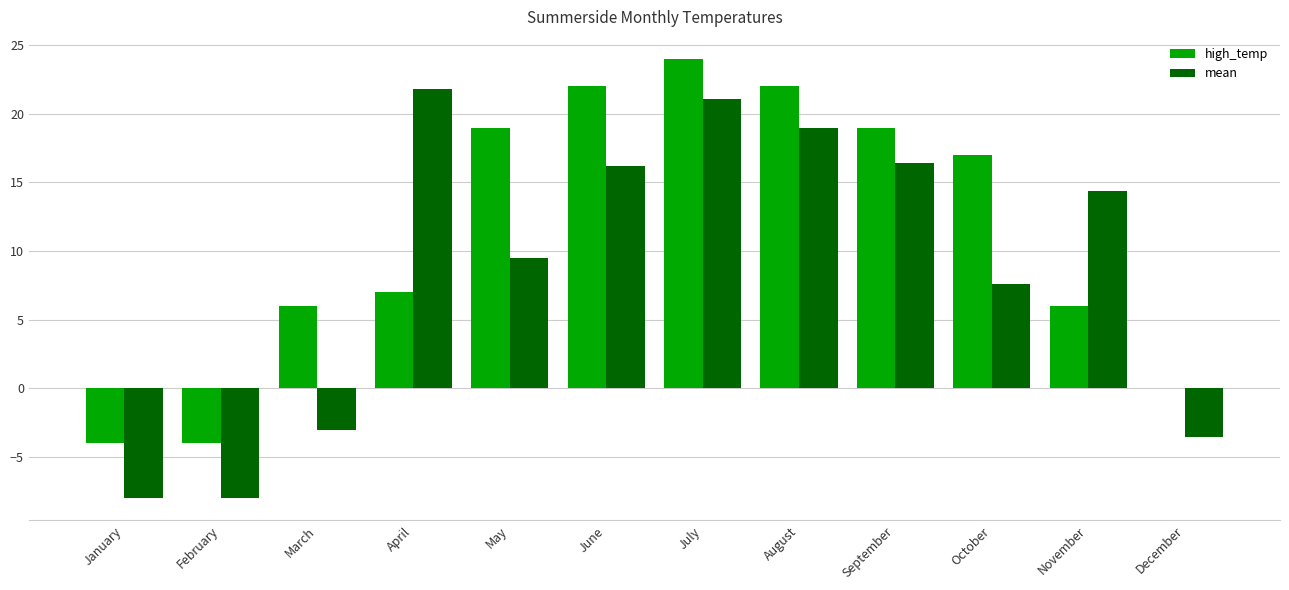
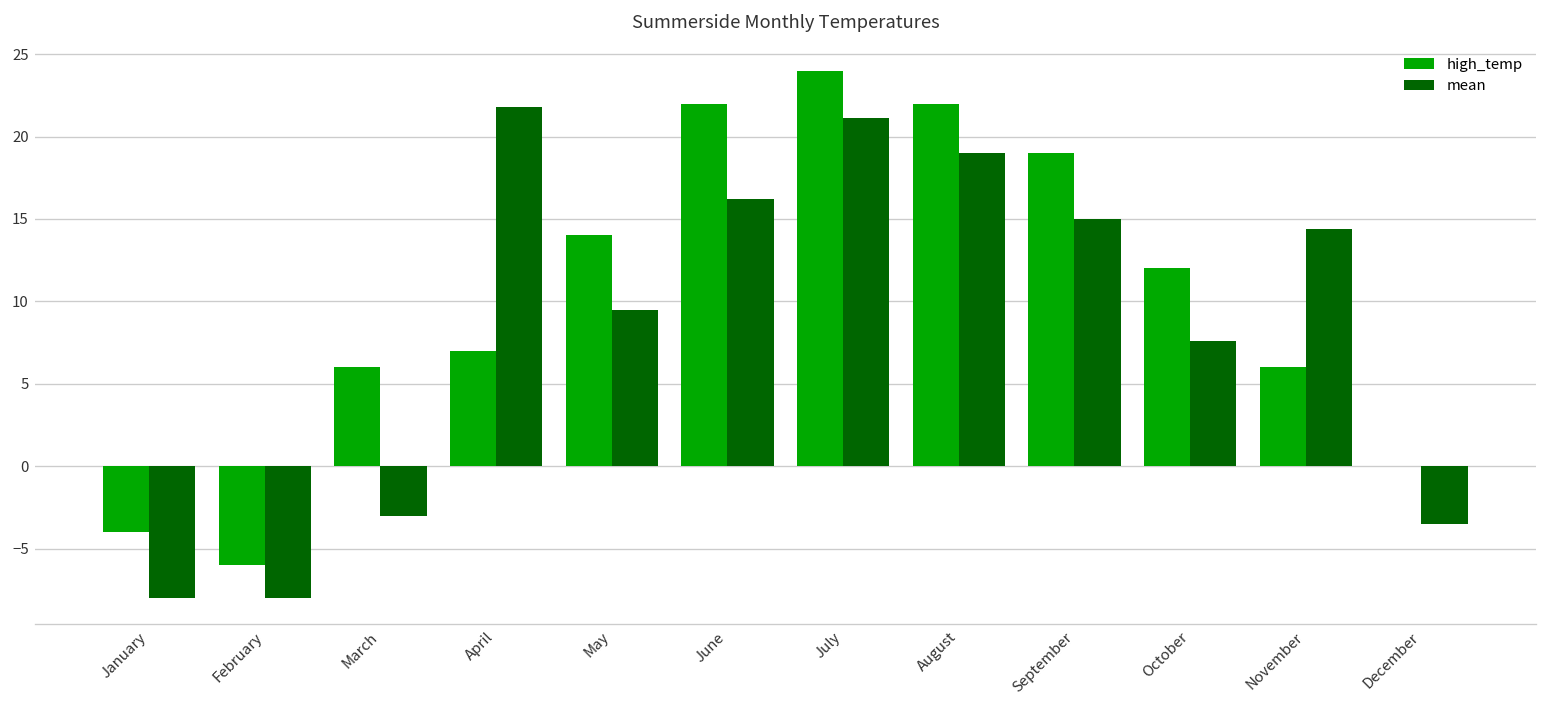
  {
    "high_temp": {
      "January": -4,
-     "February": -4,
+     "February": -6,
      "March": 6,
      "April": 7,
-     "May": 19,
+     "May": 14,
      "June": 22,
      "July": 24,
      "August": 22,
      "September": 19,
-     "October": 17,
+     "October": 12,
      "November": 6,
      "December": 0
    },
    "mean": {
      "January": -8.0,
      "February": -8.0,
      "March": -3.0,
      "April": 21.8,
      "May": 9.5,
      "June": 16.2,
      "July": 21.1,
      "August": 19.0,
-     "September": 16.4,
+     "September": 15.0,
      "October": 7.6,
      "November": 14.4,
      "December": -3.5
    }
  }
